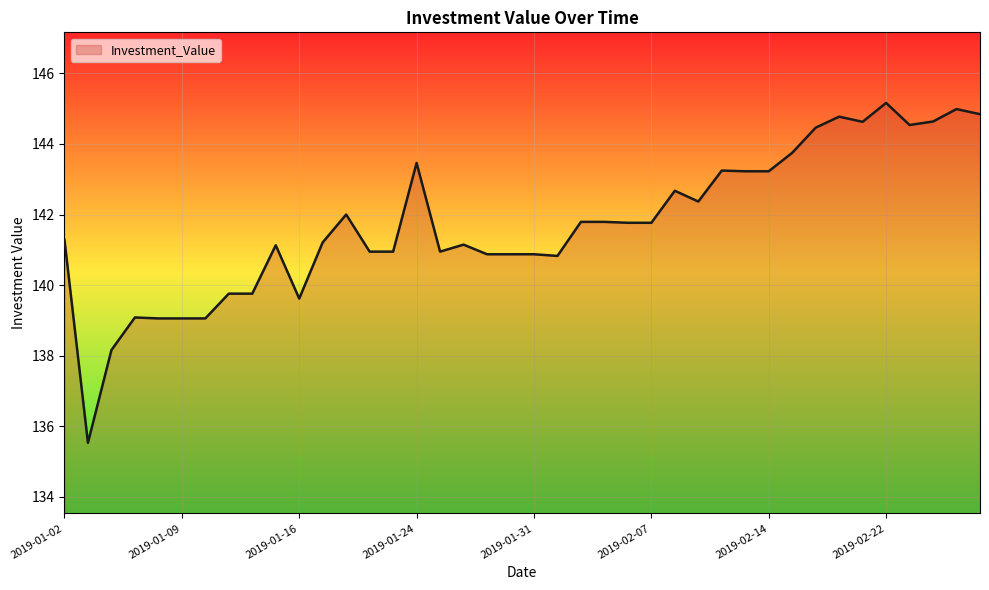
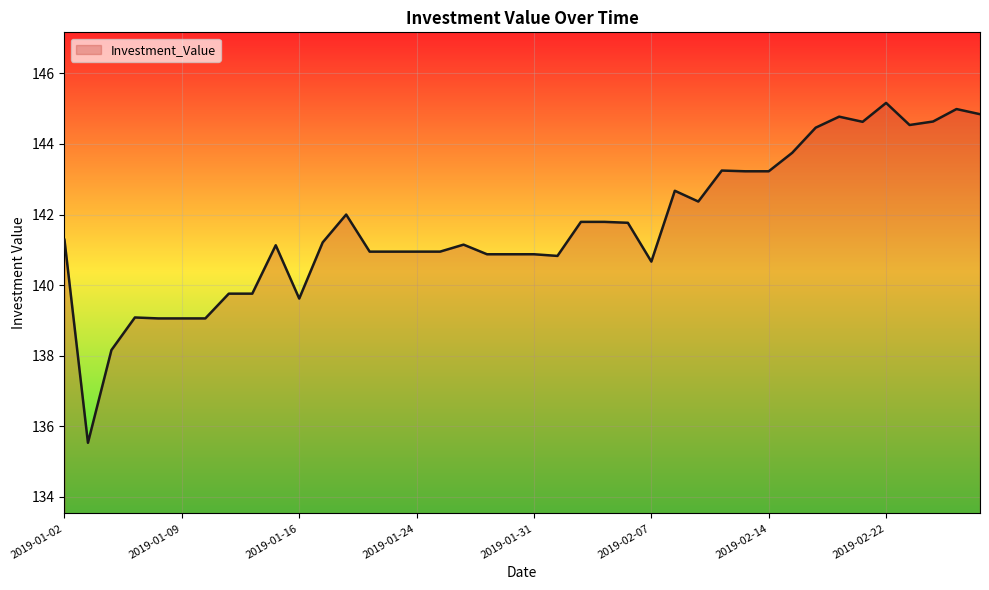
  {
    "2019-01-02": 141.3,
    "2019-01-09": 139.1,
    "2019-01-16": 139.6,
-   "2019-01-24": 143.5,
+   "2019-01-24": 140.9,
    "2019-01-31": 140.9,
-   "2019-02-07": 141.8,
+   "2019-02-07": 140.7,
    "2019-02-14": 143.2,
    "2019-02-22": 145.2
  }
